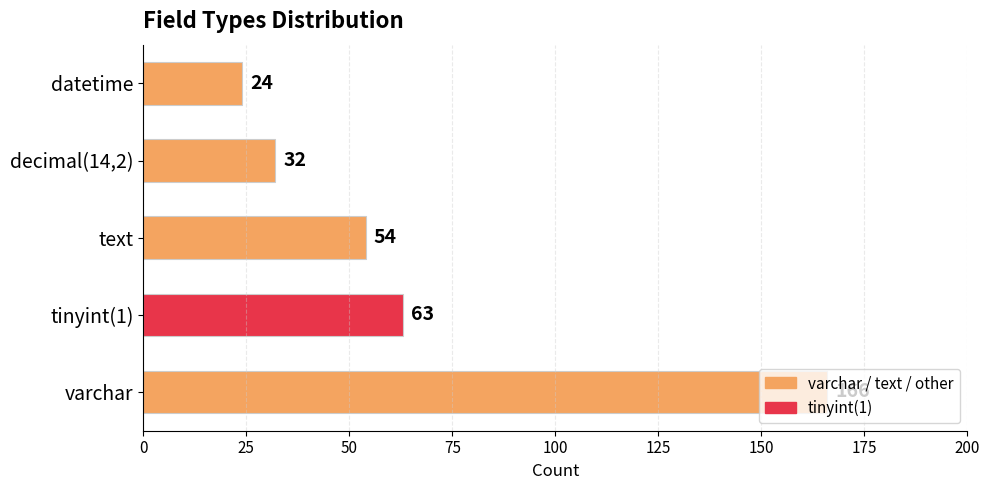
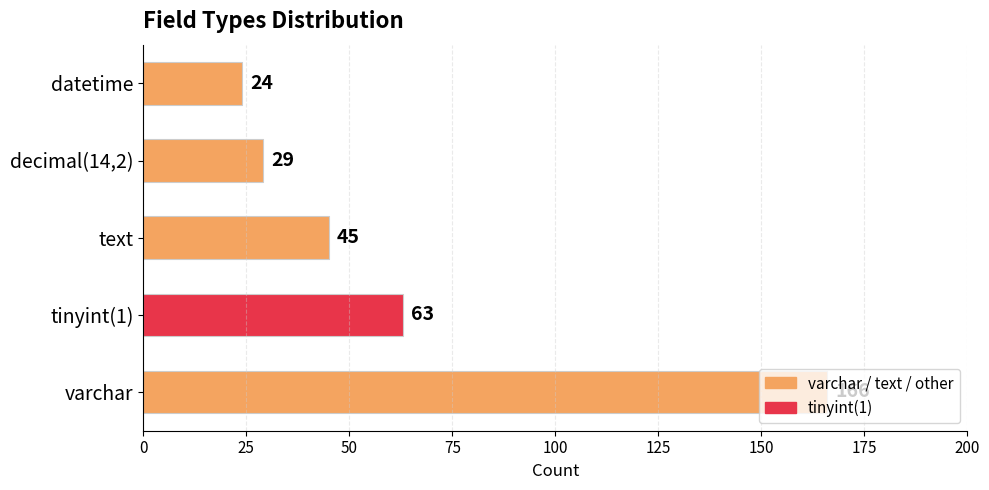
  {
    "datetime": 24,
-   "decimal(14,2)": 32,
-   "text": 54,
+   "decimal(14,2)": 29,
+   "text": 45,
    "tinyint(1)": 63
  }
